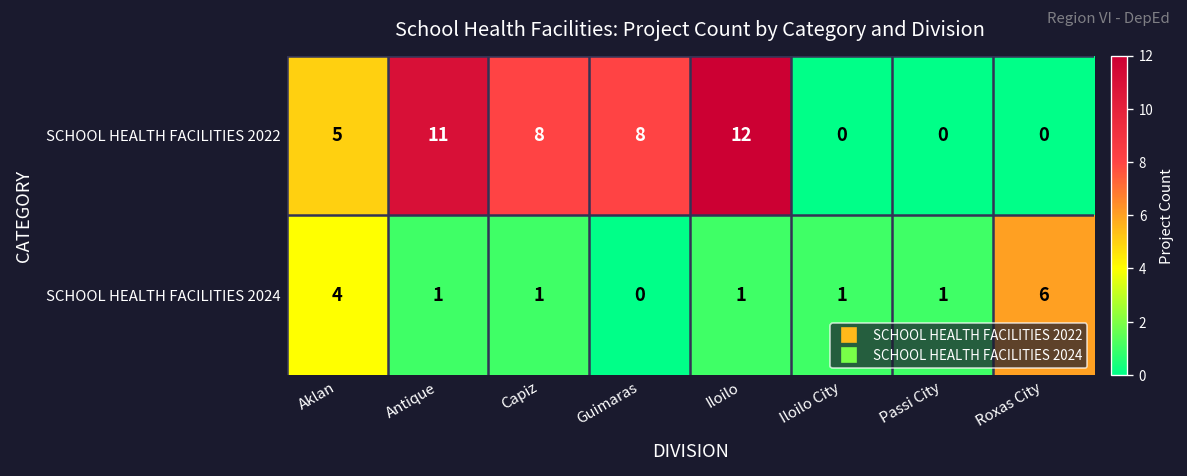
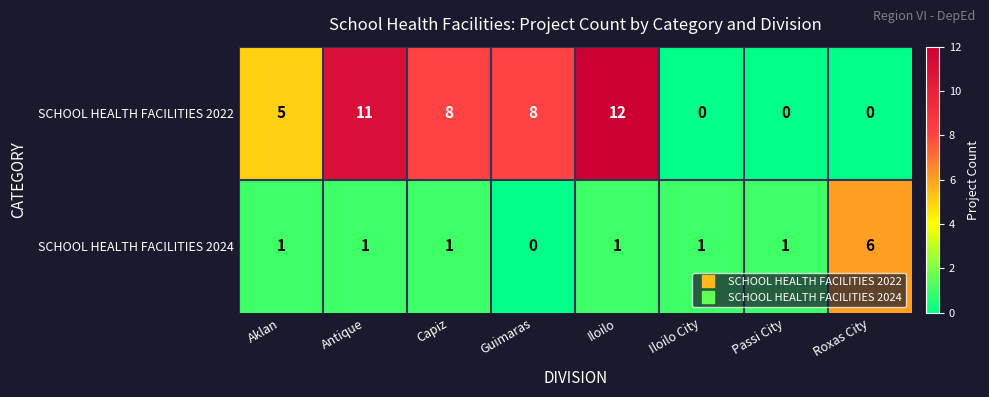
  {
    "SCHOOL HEALTH FACILITIES 2022": {
      "Aklan": 5,
      "Antique": 11,
      "Capiz": 8,
      "Guimaras": 8,
      "Iloilo": 12,
      "Iloilo City": 0,
      "Passi City": 0,
      "Roxas City": 0
    },
    "SCHOOL HEALTH FACILITIES 2024": {
-     "Aklan": 4,
+     "Aklan": 1,
      "Antique": 1,
      "Capiz": 1,
      "Guimaras": 0,
      "Iloilo": 1,
      "Iloilo City": 1,
      "Passi City": 1,
      "Roxas City": 6
    }
  }
